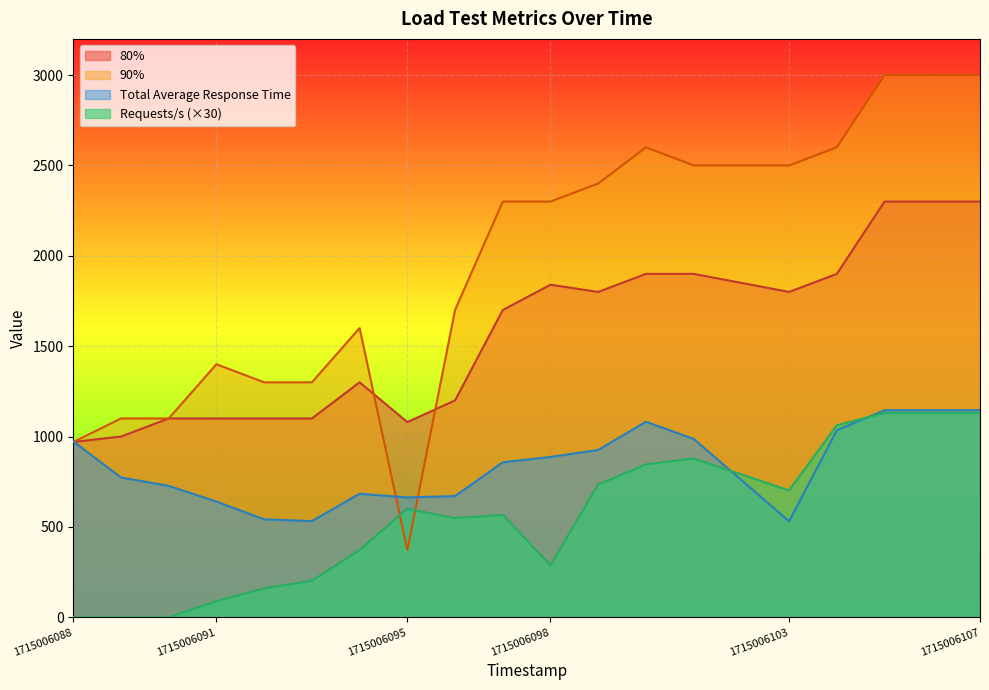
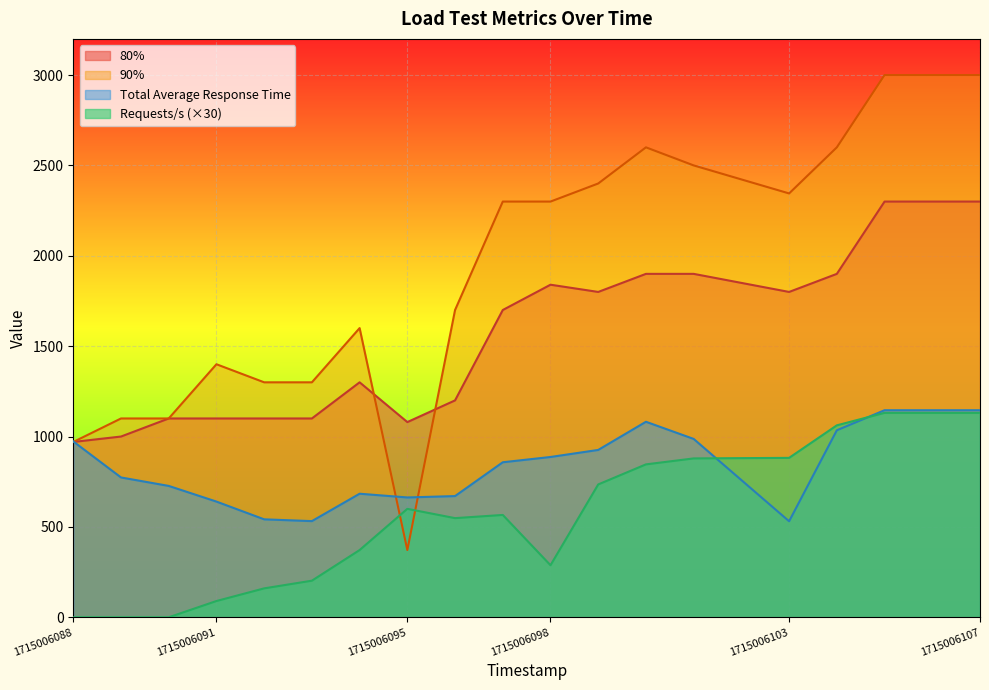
  {
    "80%": {
      "1715006091": 1100,
      "1715006095": 1080,
      "1715006098": 1840,
      "1715006103": 1800,
      "1715006107": 2300
    },
    "90%": {
      "1715006091": 1400,
      "1715006095": 370,
      "1715006098": 2300,
-     "1715006103": 2500,
+     "1715006103": 2350,
      "1715006107": 3000
    },
    "Total Average Response Time": {
      "1715006091": 640,
      "1715006095": 660,
      "1715006098": 890,
      "1715006103": 530,
      "1715006107": 1150
    },
    "Requests/s (×30)": {
      "1715006088": 0,
      "1715006091": 90,
      "1715006095": 600,
      "1715006098": 290,
-     "1715006103": 700,
+     "1715006103": 880,
      "1715006107": 1130
    }
  }
